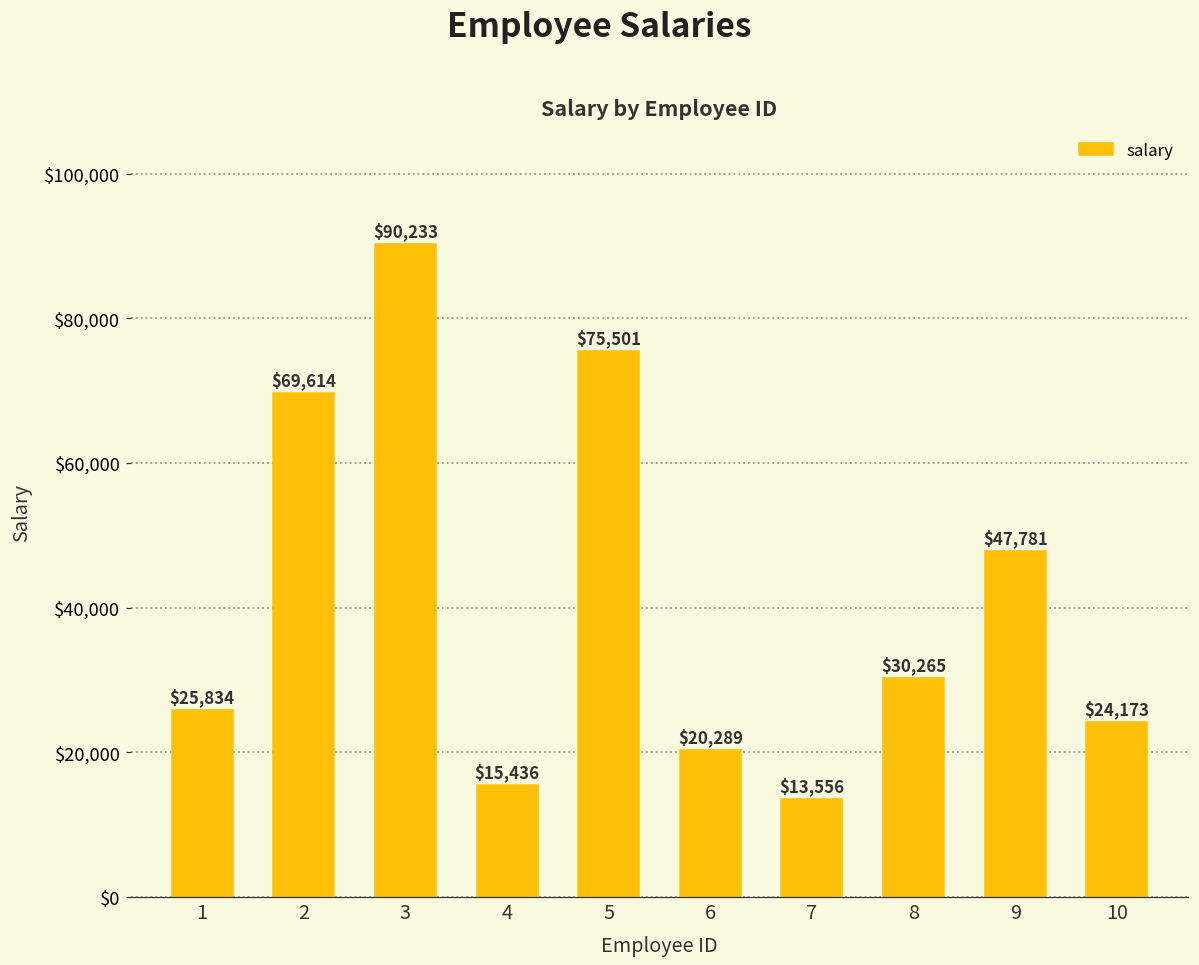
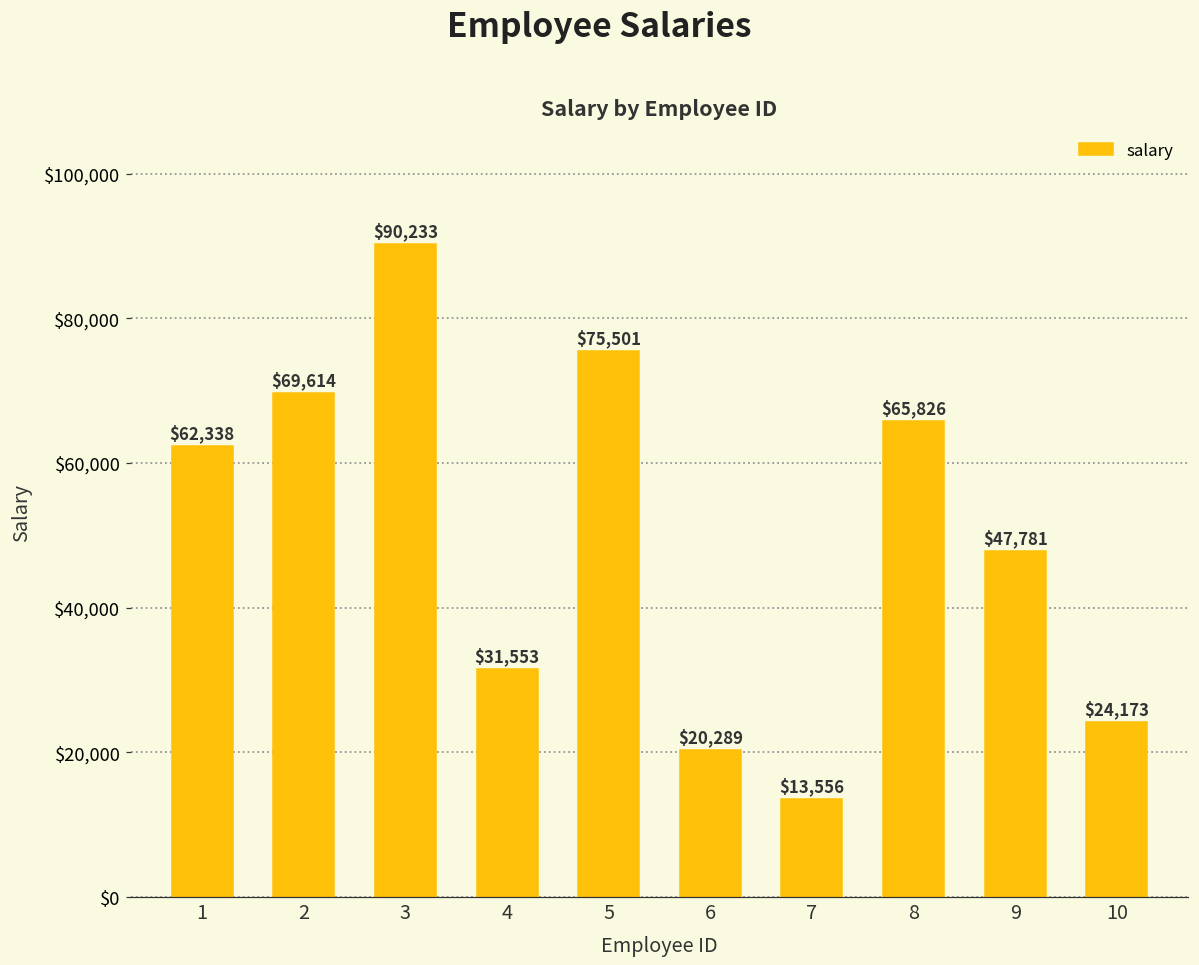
  {
-   "1": "$25,834",
+   "1": "$62,338",
    "2": "$69,614",
    "3": "$90,233",
-   "4": "$15,436",
+   "4": "$31,553",
    "5": "$75,501",
    "6": "$20,289",
    "7": "$13,556",
-   "8": "$30,265",
+   "8": "$65,826",
    "9": "$47,781",
    "10": "$24,173"
  }
